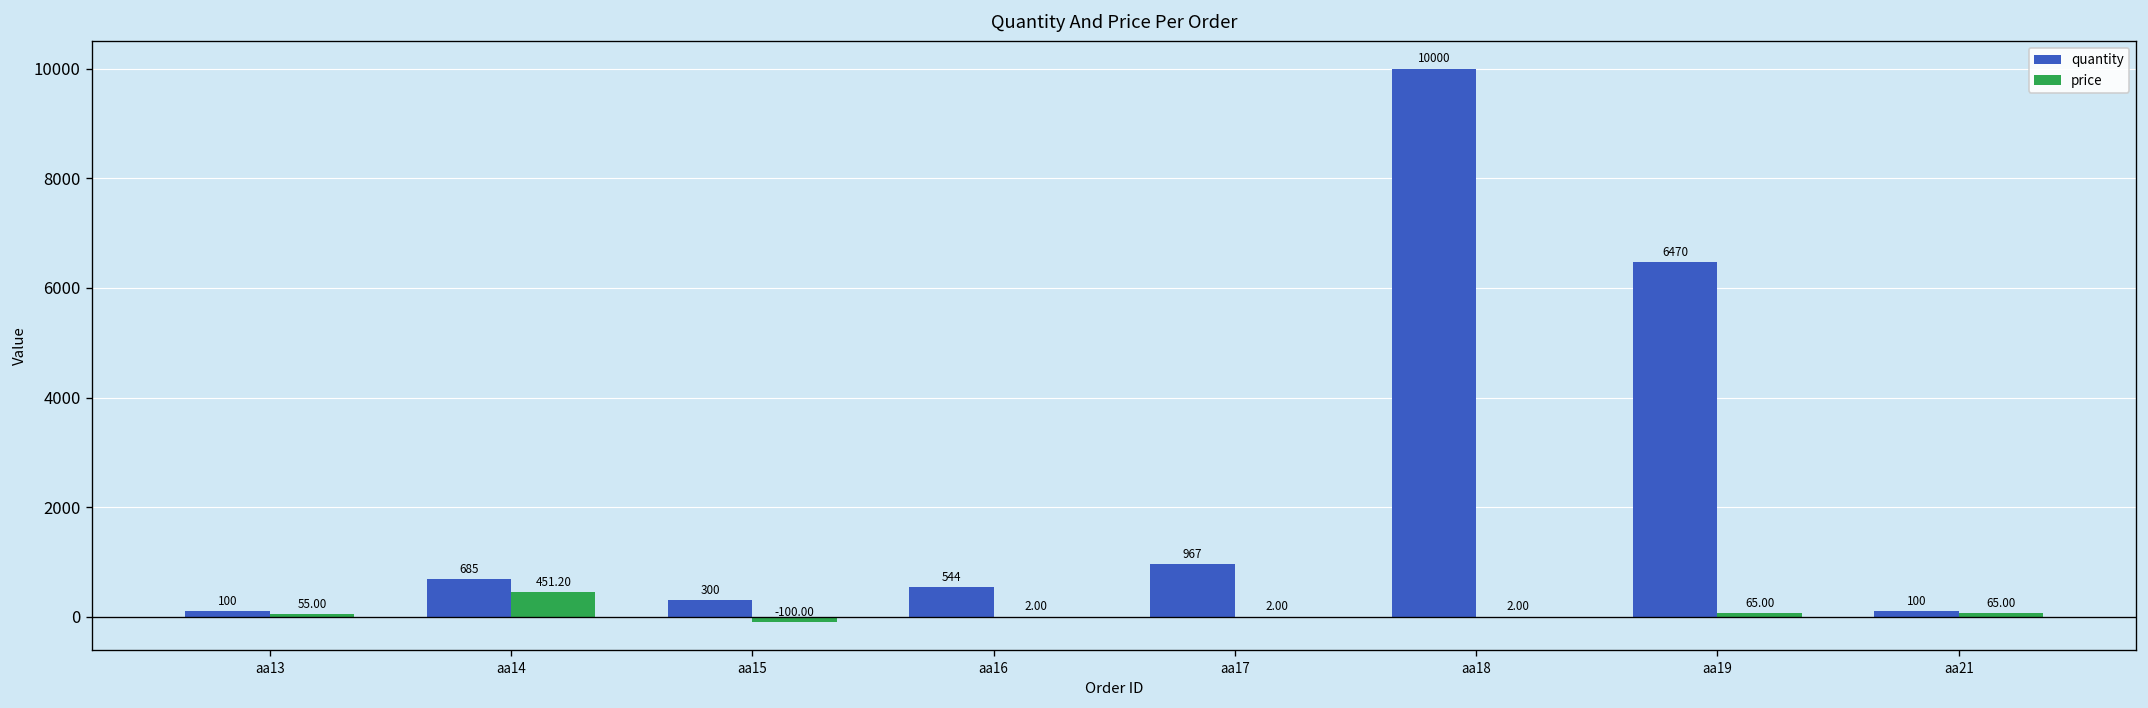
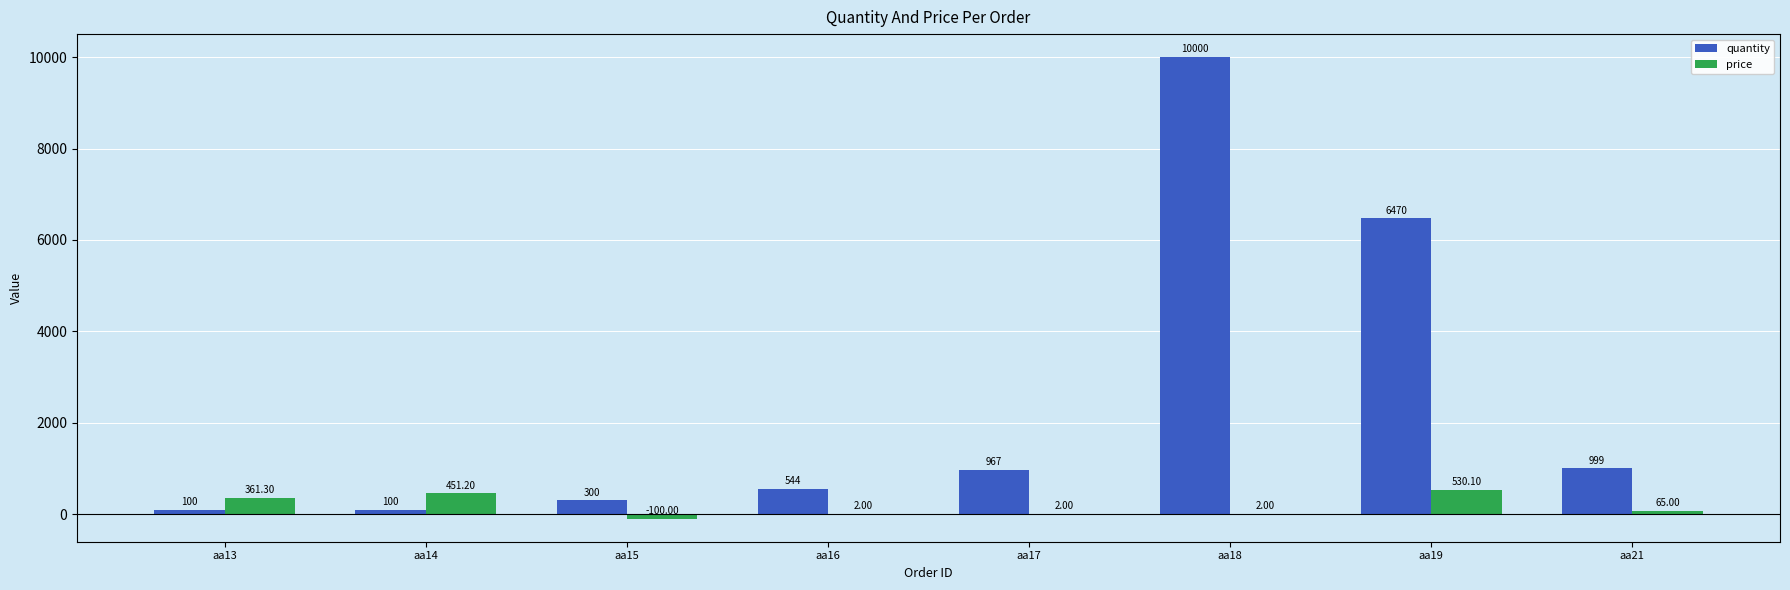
  {
    "quantity": {
      "aa13": 100,
-     "aa14": 685,
+     "aa14": 100,
      "aa15": 300,
      "aa16": 544,
      "aa17": 967,
      "aa18": 10000,
      "aa19": 6470,
-     "aa21": 100
+     "aa21": 999
    },
    "price": {
-     "aa13": 55.00,
+     "aa13": 361.30,
      "aa14": 451.20,
      "aa15": -100.00,
      "aa16": 2.00,
      "aa17": 2.00,
      "aa18": 2.00,
-     "aa19": 65.00,
+     "aa19": 530.10,
      "aa21": 65.00
    }
  }
